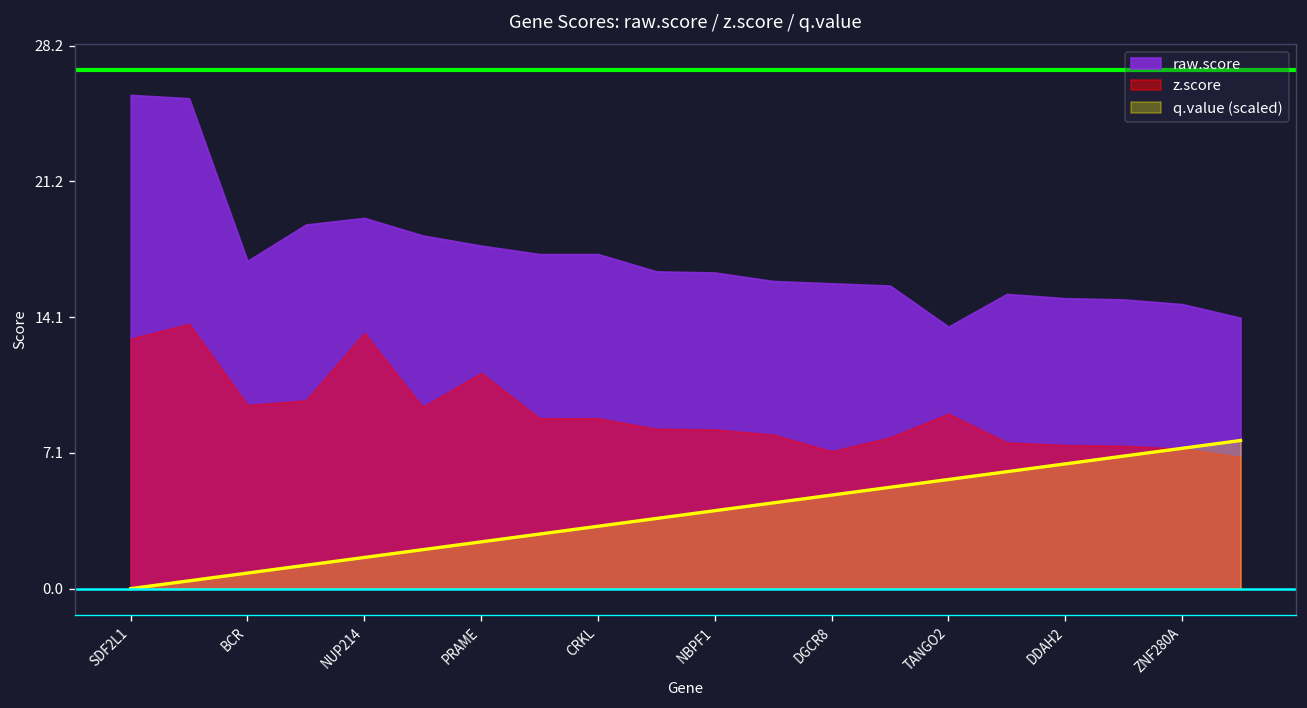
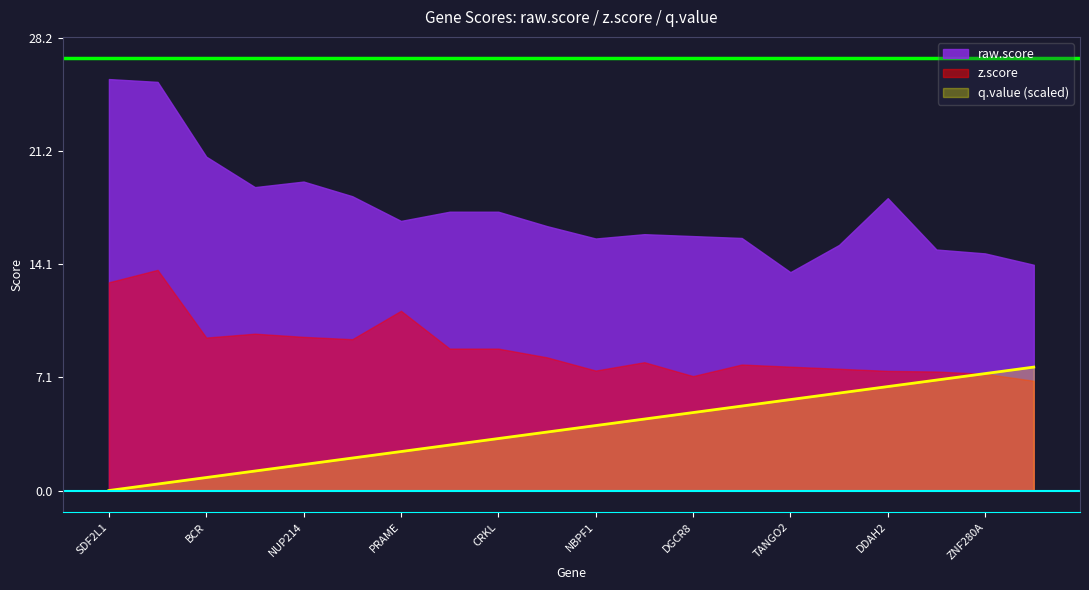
  {
    "raw.score": {
      "SDF2L1": 25.7,
-     "BCR": 17.0,
+     "BCR": 20.8,
      "NUP214": 19.3,
-     "PRAME": 17.8,
+     "PRAME": 16.8,
      "CRKL": 17.4,
-     "NBPF1": 16.4,
+     "NBPF1": 15.7,
      "DGCR8": 15.9,
      "TANGO2": 13.6,
-     "DDAH2": 15.1,
+     "DDAH2": 18.2,
      "ZNF280A": 14.8
    },
    "z.score": {
      "SDF2L1": 13.0,
      "BCR": 9.5,
-     "NUP214": 13.3,
+     "NUP214": 9.6,
      "PRAME": 11.2,
      "CRKL": 8.9,
-     "NBPF1": 8.3,
+     "NBPF1": 7.5,
      "DGCR8": 7.1,
-     "TANGO2": 9.1,
+     "TANGO2": 7.7,
      "DDAH2": 7.5
    },
    "q.value (scaled)": {
      "SDF2L1": 0.0,
      "BCR": 0.8,
      "NUP214": 1.6,
      "PRAME": 2.4,
      "CRKL": 3.2,
      "NBPF1": 4.1,
      "DGCR8": 4.9,
      "TANGO2": 5.7,
      "DDAH2": 6.5
    }
  }
